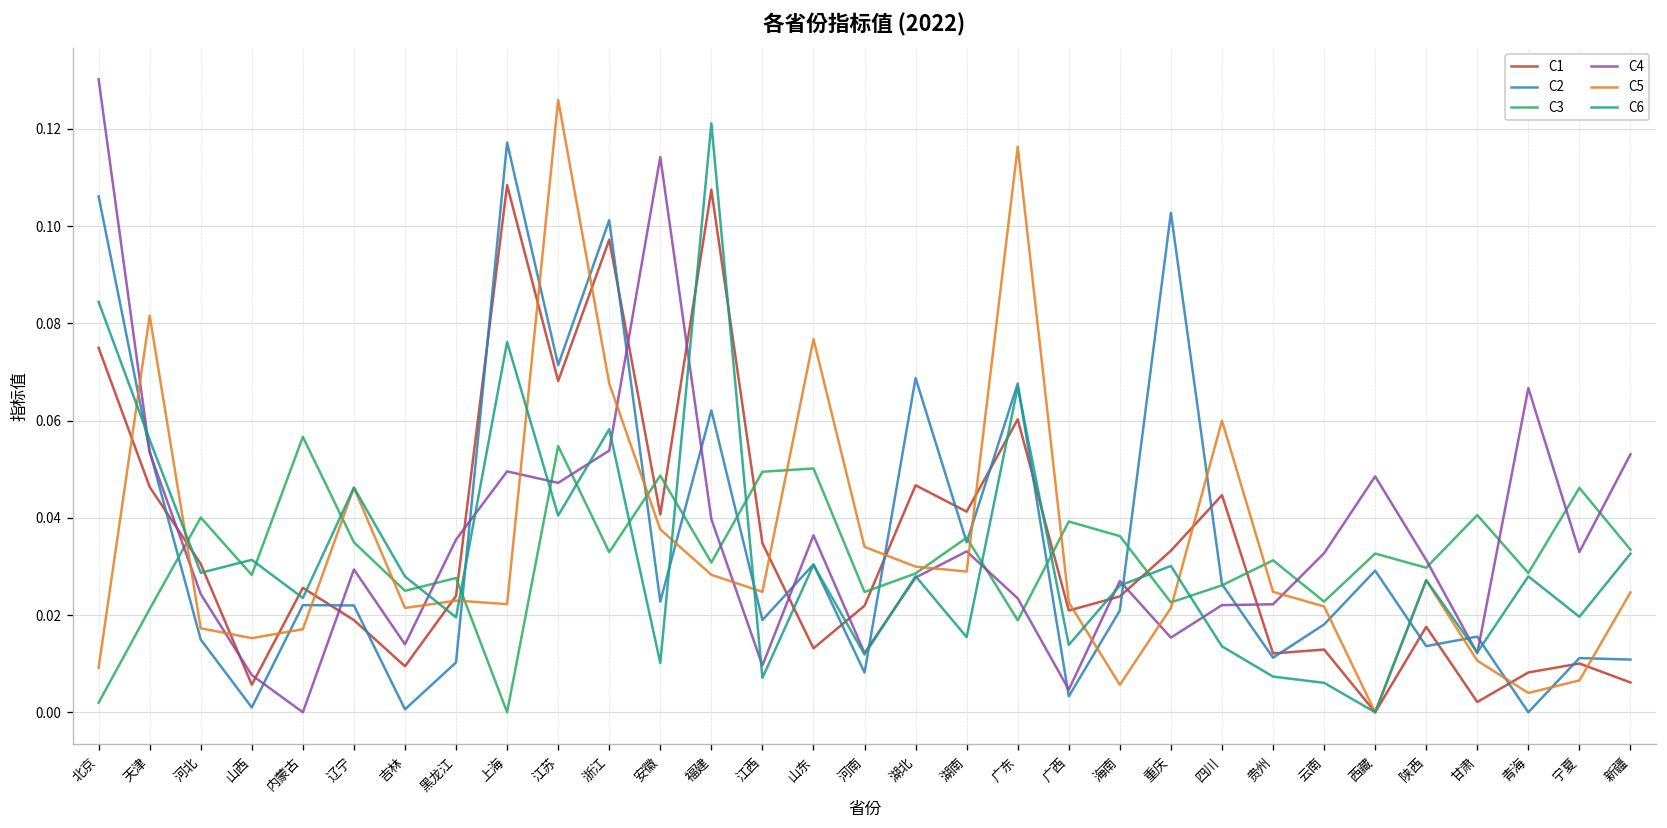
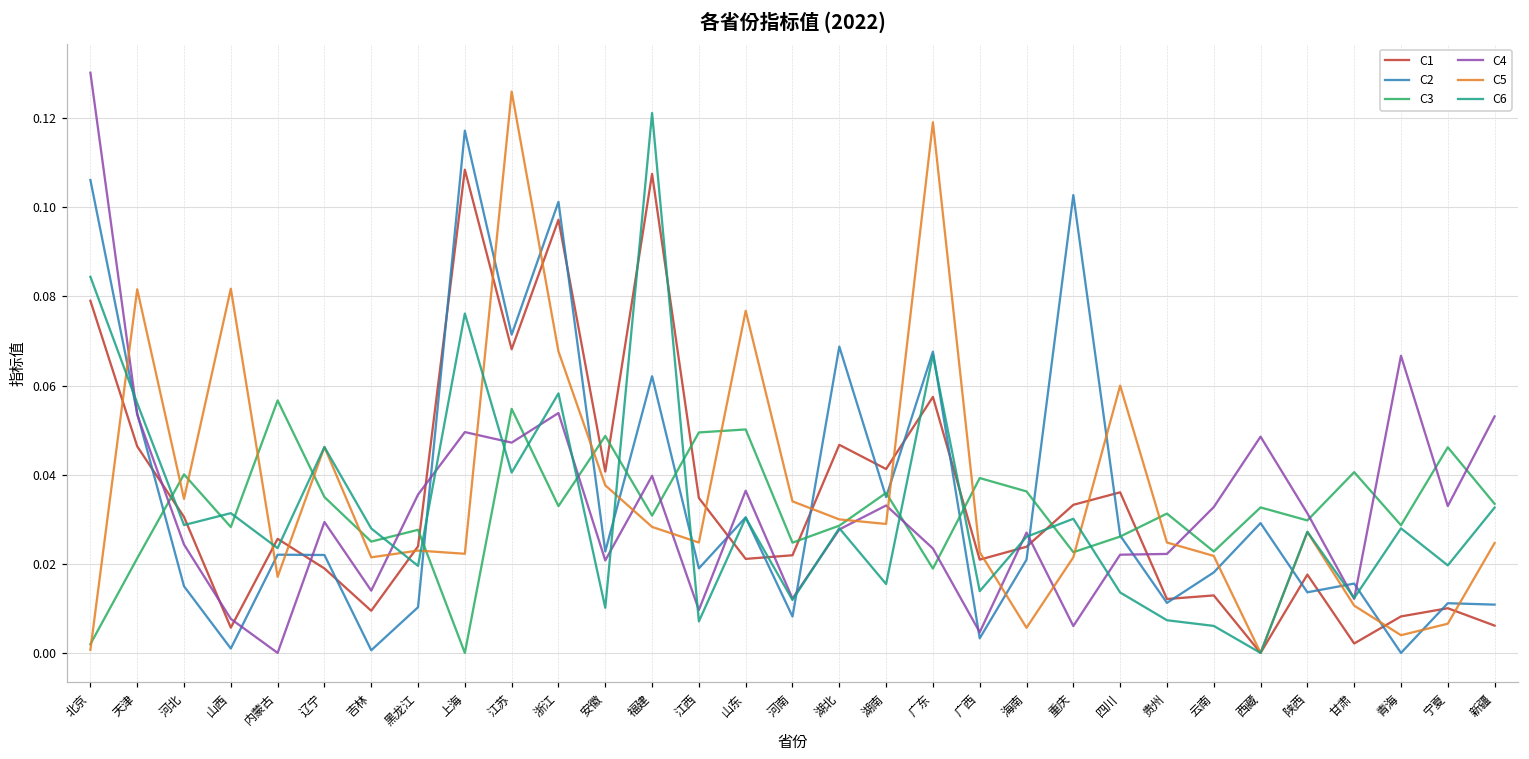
  {
    "C1": {
-     "北京": 0.075,
+     "北京": 0.079,
      "天津": 0.046,
      "河北": 0.031,
      "山西": 0.006,
      "内蒙古": 0.026,
      "辽宁": 0.019,
      "吉林": 0.009,
      "黑龙江": 0.024,
      "上海": 0.108,
      "江苏": 0.068,
      "浙江": 0.097,
      "安徽": 0.041,
      "福建": 0.107,
      "江西": 0.035,
-     "山东": 0.013,
+     "山东": 0.021,
      "河南": 0.022,
      "湖北": 0.047,
      "湖南": 0.041,
-     "广东": 0.060,
+     "广东": 0.057,
      "广西": 0.021,
      "海南": 0.024,
      "重庆": 0.033,
-     "四川": 0.045,
+     "四川": 0.036,
      "贵州": 0.012,
      "云南": 0.013,
      "陕西": 0.018,
      "甘肃": 0.002,
      "青海": 0.008,
      "宁夏": 0.010,
      "新疆": 0.006
    },
    "C2": {
      "北京": 0.106,
      "河北": 0.015,
      "山西": 0.001,
      "内蒙古": 0.022,
      "辽宁": 0.022,
      "吉林": 0.001,
      "黑龙江": 0.010,
      "上海": 0.117,
      "江苏": 0.071,
      "浙江": 0.101,
      "安徽": 0.023,
      "福建": 0.062,
      "江西": 0.019,
      "河南": 0.008,
      "湖北": 0.069,
      "湖南": 0.035,
      "广东": 0.068,
      "广西": 0.003,
      "海南": 0.021,
      "重庆": 0.103,
      "贵州": 0.011,
      "云南": 0.018,
      "西藏": 0.029,
      "陕西": 0.014,
      "甘肃": 0.016,
      "青海": 0.000,
      "宁夏": 0.011,
      "新疆": 0.011
    },
    "C4": {
      "北京": 0.130,
      "河北": 0.024,
      "山西": 0.008,
      "内蒙古": 0.000,
      "辽宁": 0.029,
      "吉林": 0.014,
      "黑龙江": 0.036,
      "上海": 0.050,
      "江苏": 0.047,
      "浙江": 0.054,
-     "安徽": 0.114,
+     "安徽": 0.021,
      "福建": 0.040,
      "江西": 0.010,
      "山东": 0.036,
      "湖南": 0.033,
      "广东": 0.023,
      "广西": 0.005,
      "海南": 0.027,
-     "重庆": 0.015,
+     "重庆": 0.006,
      "四川": 0.022,
      "贵州": 0.022,
      "云南": 0.033,
      "西藏": 0.049,
      "陕西": 0.031,
      "青海": 0.067,
      "宁夏": 0.033,
      "新疆": 0.053
    },
    "C5": {
-     "北京": 0.009,
+     "北京": 0.001,
      "天津": 0.082,
-     "河北": 0.017,
-     "山西": 0.015,
+     "河北": 0.035,
+     "山西": 0.082,
      "内蒙古": 0.017,
      "吉林": 0.021,
      "黑龙江": 0.023,
      "上海": 0.022,
      "江苏": 0.126,
      "浙江": 0.068,
      "安徽": 0.038,
      "福建": 0.028,
      "江西": 0.025,
      "山东": 0.077,
      "河南": 0.034,
      "湖北": 0.030,
      "湖南": 0.029,
-     "广东": 0.116,
+     "广东": 0.119,
      "广西": 0.023,
      "海南": 0.006,
      "重庆": 0.021,
      "四川": 0.060,
      "贵州": 0.025,
      "云南": 0.022,
      "甘肃": 0.011,
      "青海": 0.004,
      "宁夏": 0.007,
      "新疆": 0.025
    }
  }
